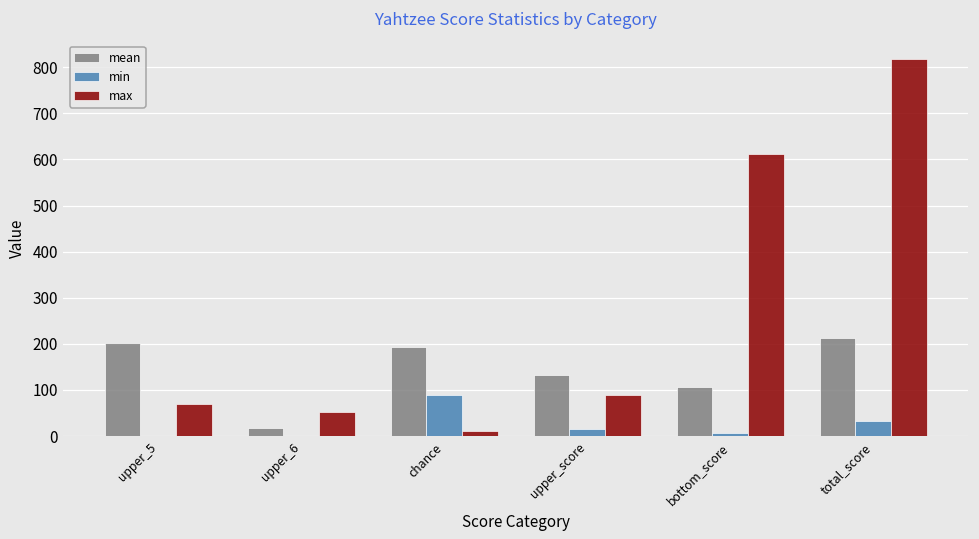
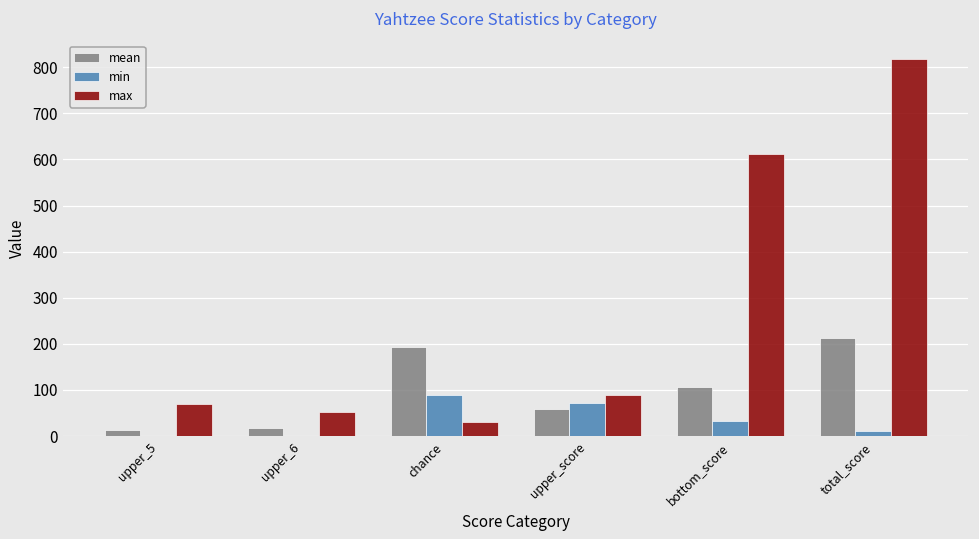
  {
    "mean": {
-     "upper_5": 200,
+     "upper_5": 10,
      "upper_6": 20,
      "chance": 190,
-     "upper_score": 130,
+     "upper_score": 60,
      "bottom_score": 110,
      "total_score": 210
    },
    "min": {
      "upper_5": 0,
      "upper_6": 0,
      "chance": 90,
-     "upper_score": 20,
-     "bottom_score": 10,
-     "total_score": 30
+     "upper_score": 70,
+     "bottom_score": 30,
+     "total_score": 10
    },
    "max": {
      "upper_5": 70,
      "upper_6": 50,
-     "chance": 10,
+     "chance": 30,
      "upper_score": 90,
      "bottom_score": 610,
      "total_score": 820
    }
  }
